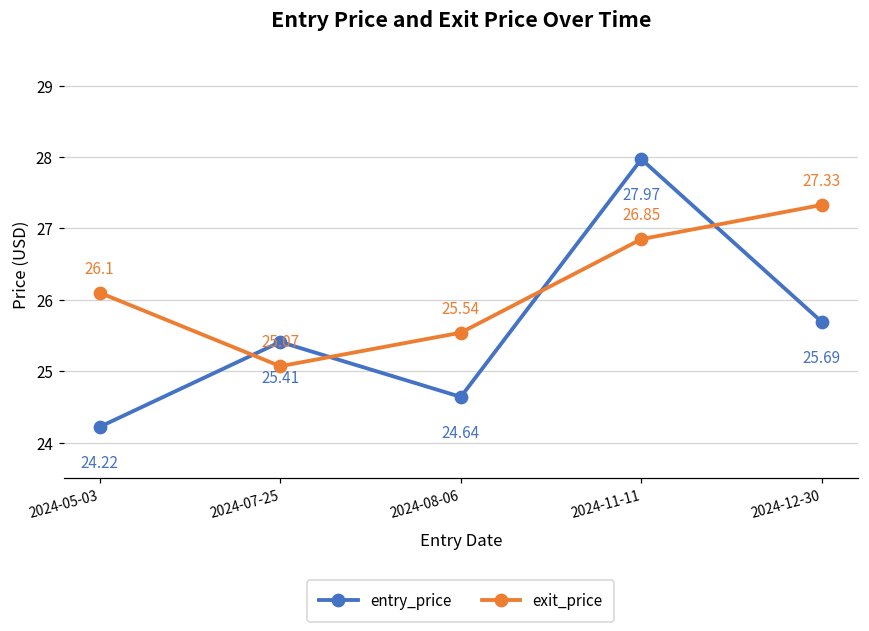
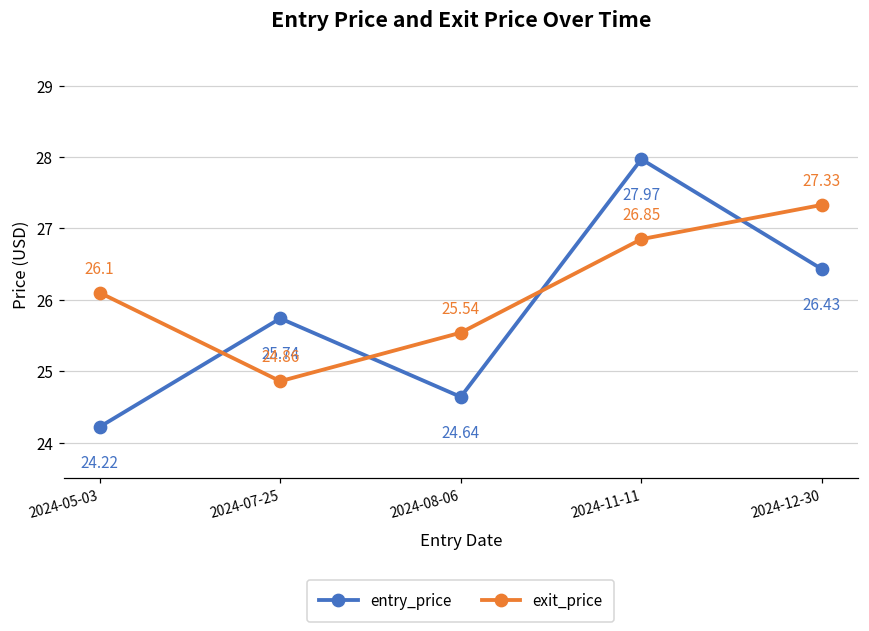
  {
    "entry_price": {
      "2024-05-03": 24.22,
-     "2024-07-25": 25.41,
+     "2024-07-25": 25.74,
      "2024-08-06": 24.64,
      "2024-11-11": 27.97,
-     "2024-12-30": 25.69
+     "2024-12-30": 26.43
    },
    "exit_price": {
      "2024-05-03": 26.1,
-     "2024-07-25": 25.07,
+     "2024-07-25": 24.86,
      "2024-08-06": 25.54,
      "2024-11-11": 26.85,
      "2024-12-30": 27.33
    }
  }
